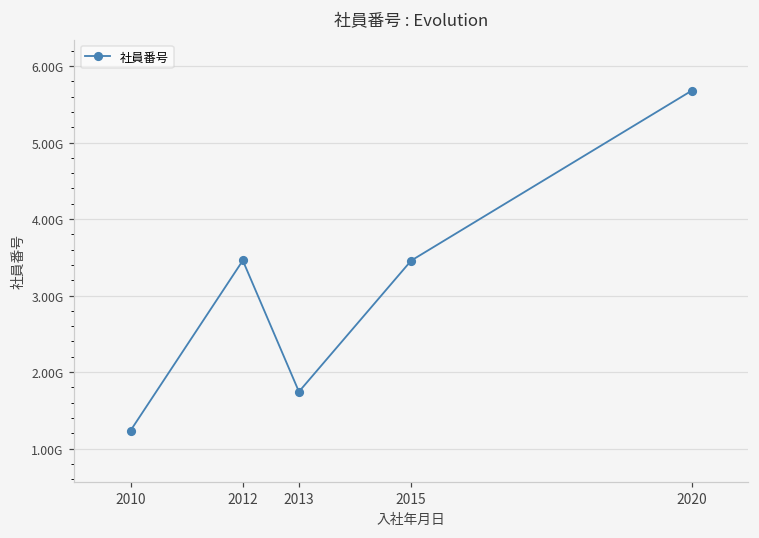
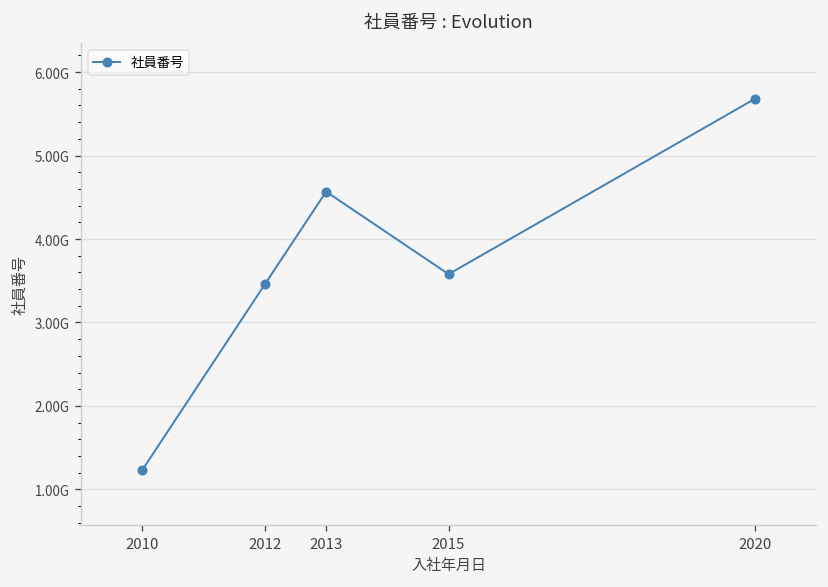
  {
    "2010": 1200000000,
    "2012": 3500000000,
-   "2013": 1700000000,
-   "2015": 3500000000,
+   "2013": 4600000000,
+   "2015": 3600000000,
    "2020": 5700000000
  }
